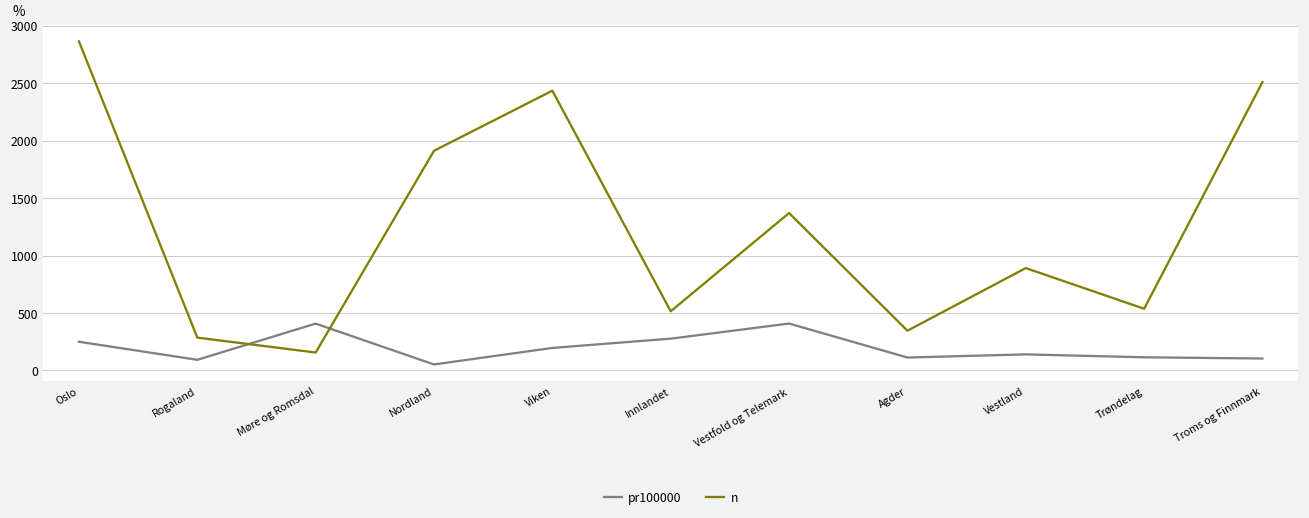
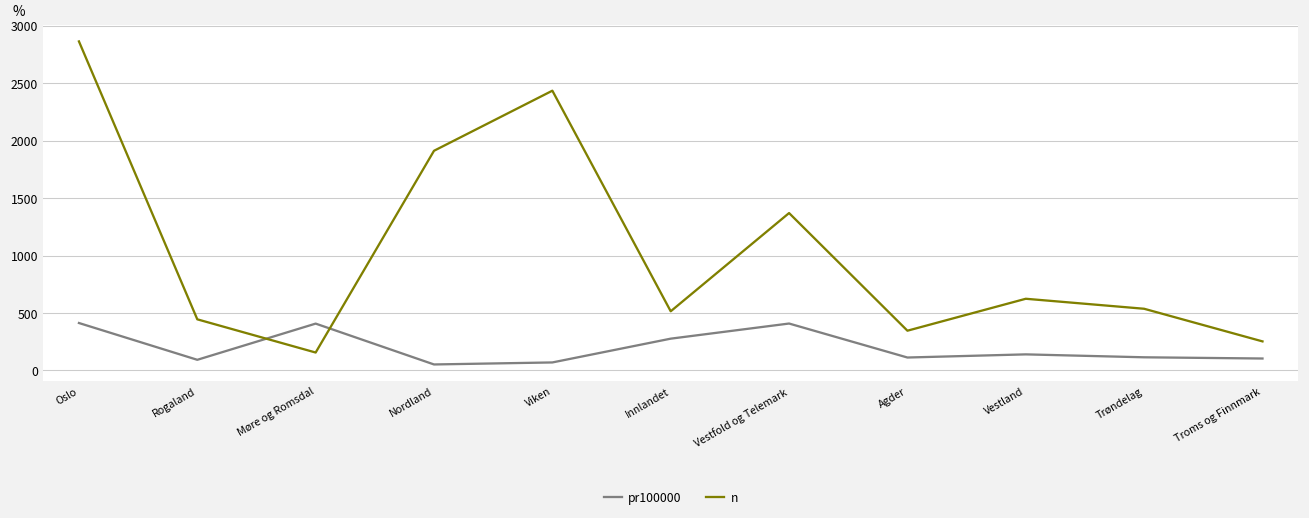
  {
    "pr100000": {
-     "Oslo": 250,
+     "Oslo": 410,
      "Rogaland": 90,
      "Møre og Romsdal": 410,
      "Nordland": 50,
-     "Viken": 200,
+     "Viken": 70,
      "Innlandet": 280,
      "Vestfold og Telemark": 410,
      "Agder": 110,
      "Vestland": 140,
      "Trøndelag": 110,
      "Troms og Finnmark": 100
    },
    "n": {
      "Oslo": 2860,
-     "Rogaland": 290,
+     "Rogaland": 450,
      "Møre og Romsdal": 160,
      "Nordland": 1910,
      "Viken": 2440,
      "Innlandet": 520,
      "Vestfold og Telemark": 1370,
      "Agder": 350,
-     "Vestland": 890,
+     "Vestland": 620,
      "Trøndelag": 540,
-     "Troms og Finnmark": 2510
+     "Troms og Finnmark": 250
    }
  }
